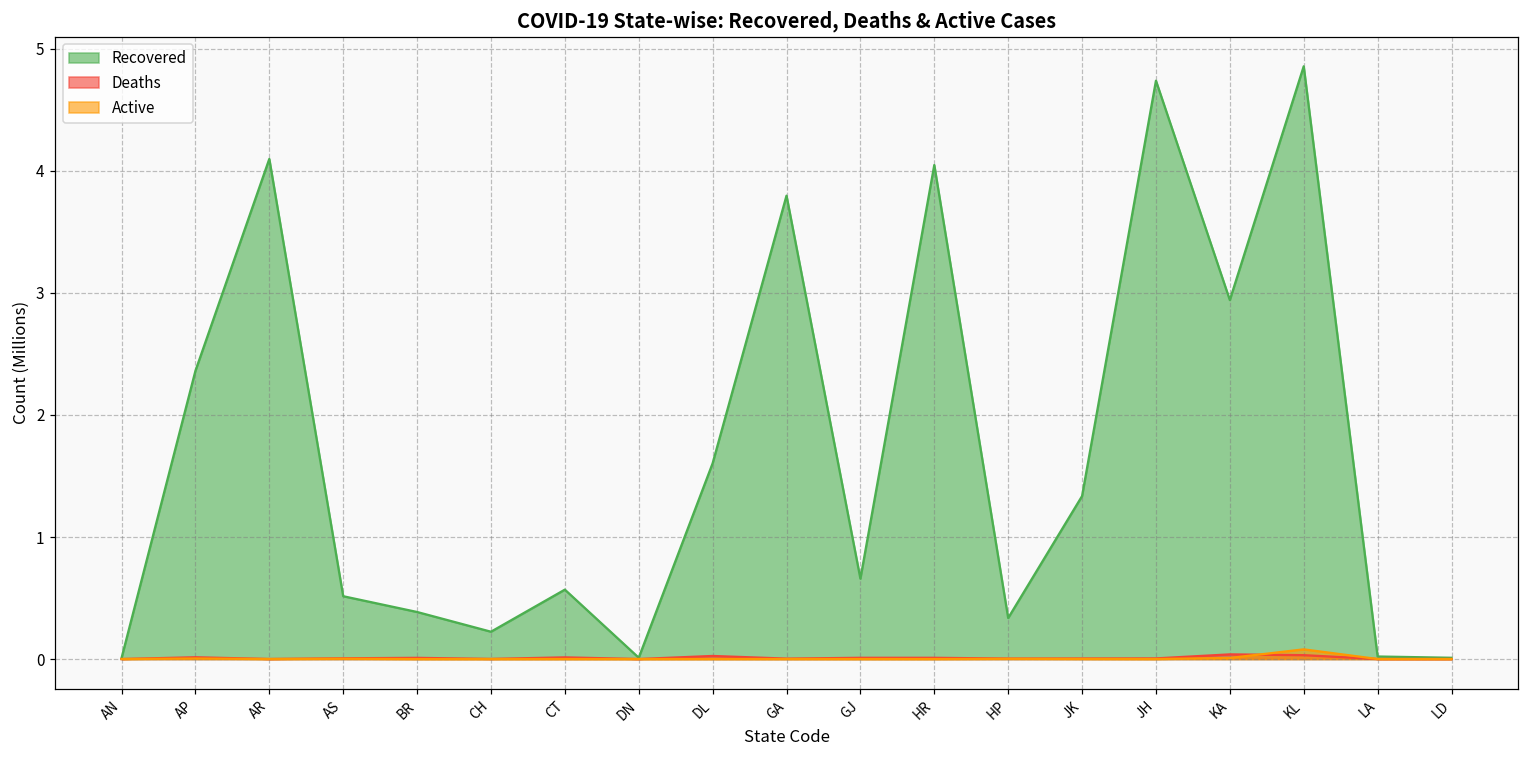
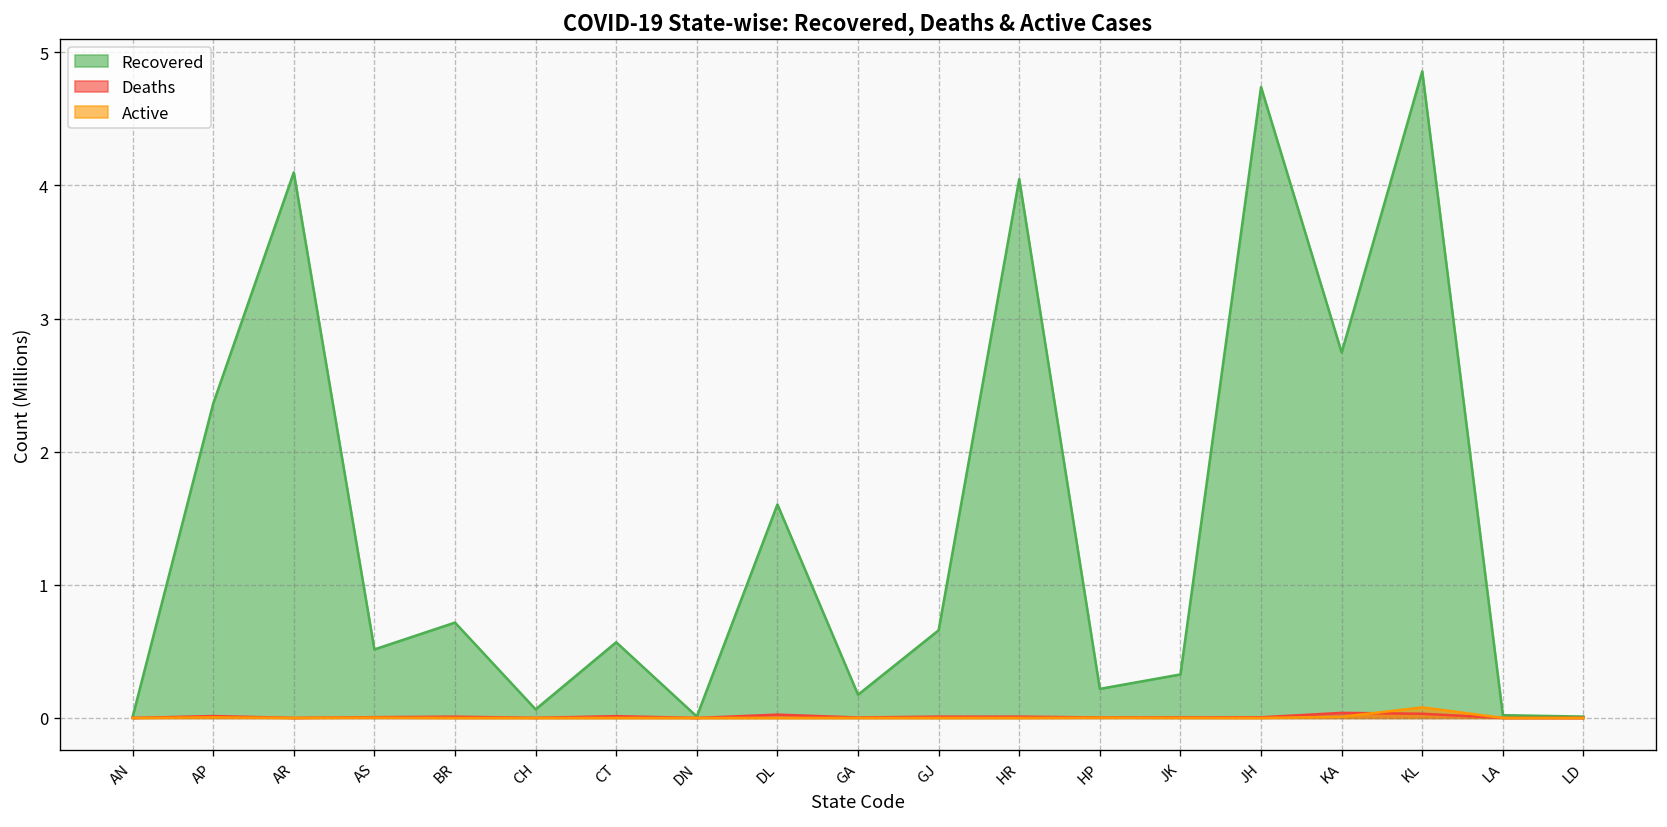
  {
    "Recovered": {
      "AP": 2.36,
      "AR": 4.10,
      "AS": 0.51,
-     "BR": 0.39,
-     "CH": 0.22,
+     "BR": 0.72,
+     "CH": 0.06,
      "CT": 0.57,
      "DL": 1.60,
-     "GA": 3.80,
+     "GA": 0.17,
      "GJ": 0.66,
      "HR": 4.05,
-     "HP": 0.34,
-     "JK": 1.34,
+     "HP": 0.22,
+     "JK": 0.33,
      "JH": 4.74,
-     "KA": 2.94,
+     "KA": 2.75,
      "KL": 4.86
    },
    "Deaths": {
      "DL": 0.03,
      "KA": 0.04,
      "KL": 0.03
    },
    "Active": {
      "DL": 0.00,
      "KA": 0.01,
      "KL": 0.08
    }
  }
